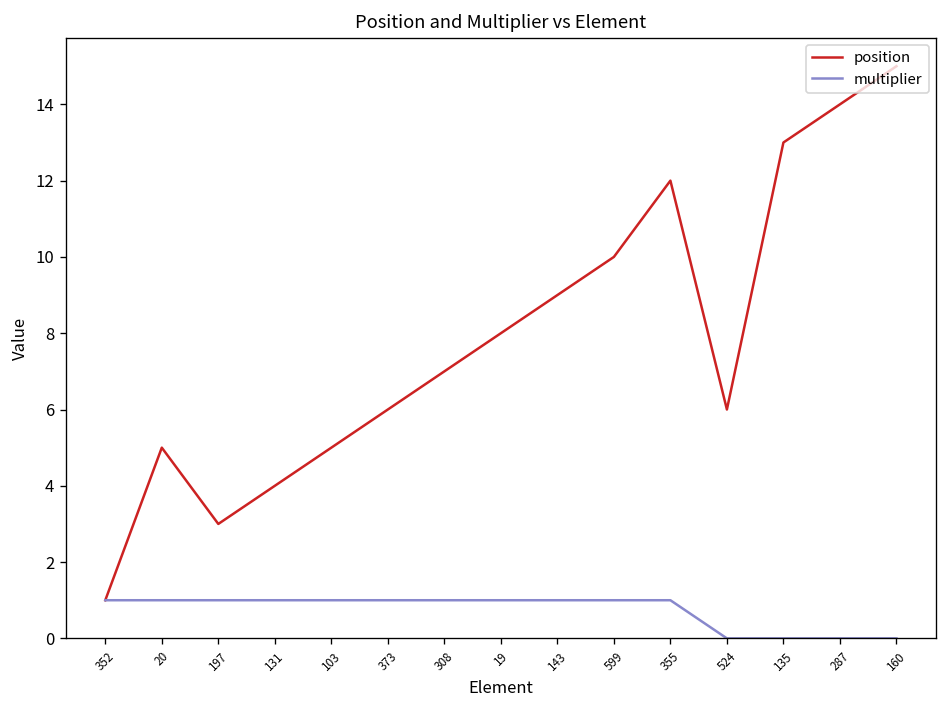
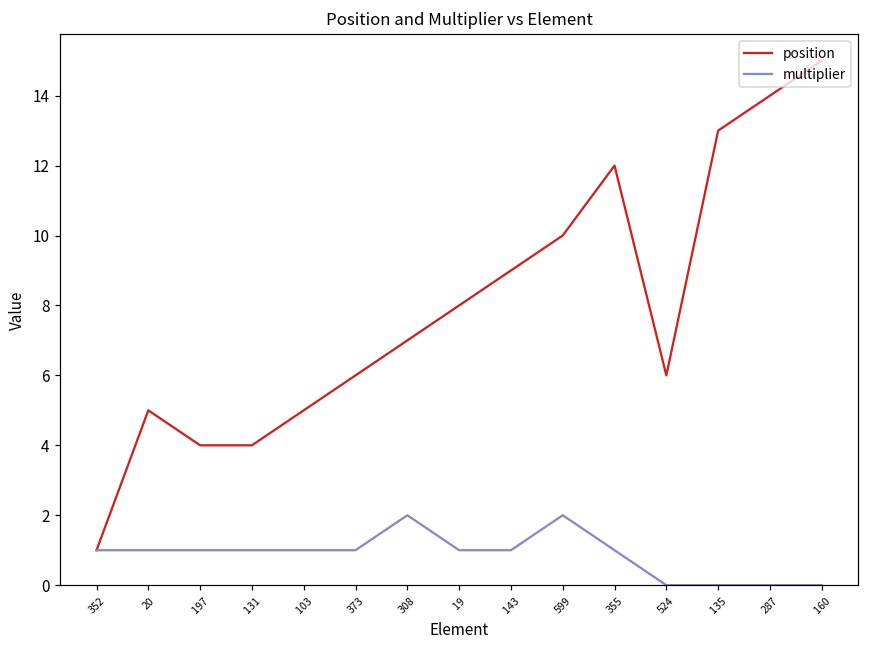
  {
    "position": {
      "20": 5,
-     "197": 3,
+     "197": 4,
      "131": 4,
      "103": 5,
      "373": 6,
      "308": 7,
      "19": 8,
      "143": 9,
      "599": 10,
      "355": 12,
      "524": 6,
      "135": 13,
      "287": 14
    },
    "multiplier": {
      "20": 1,
      "197": 1,
      "131": 1,
      "103": 1,
      "373": 1,
-     "308": 1,
+     "308": 2,
      "19": 1,
      "143": 1,
-     "599": 1,
+     "599": 2,
      "355": 1,
      "524": 0,
      "135": 0,
      "287": 0,
      "160": 0
    }
  }
